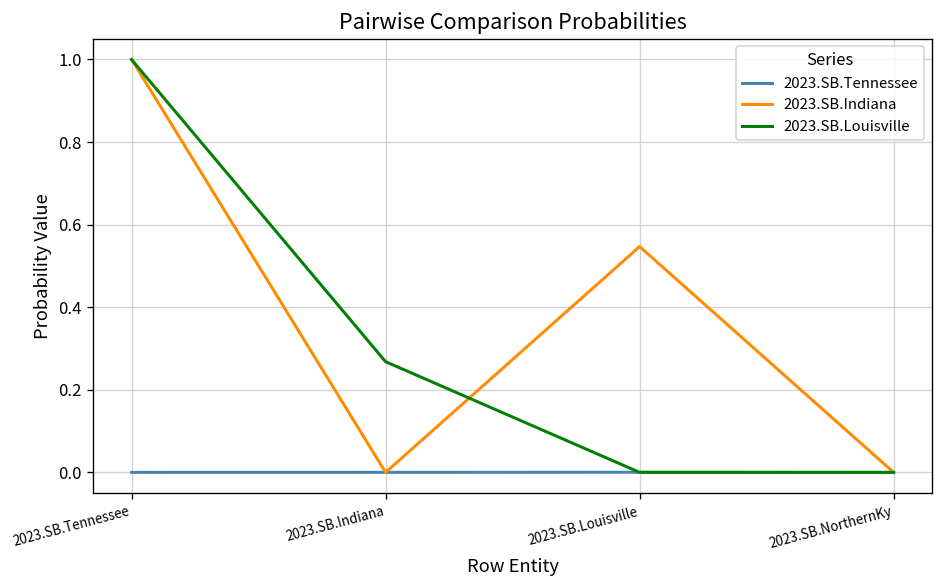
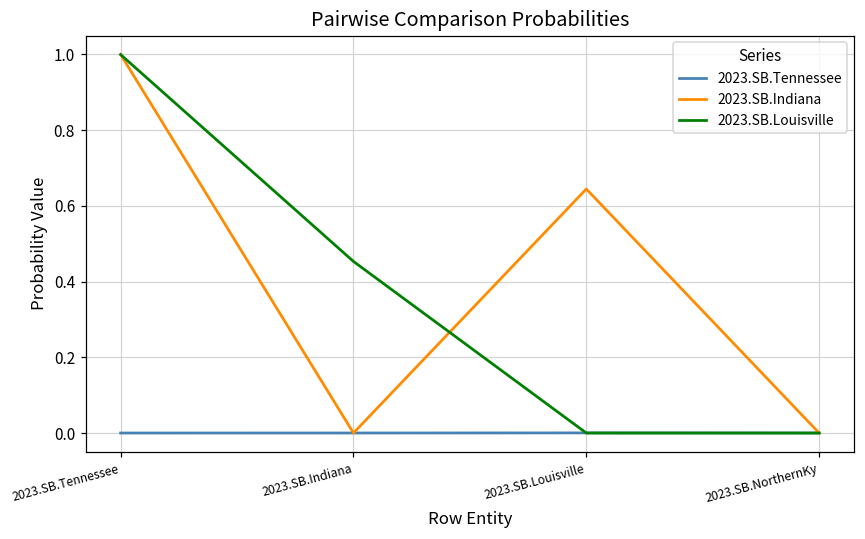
  {
    "2023.SB.Tennessee": {
      "2023.SB.Tennessee": 0.00
    },
    "2023.SB.Indiana": {
-     "2023.SB.Louisville": 0.55
+     "2023.SB.Louisville": 0.64
    },
    "2023.SB.Louisville": {
-     "2023.SB.Indiana": 0.27
+     "2023.SB.Indiana": 0.45
    }
  }
